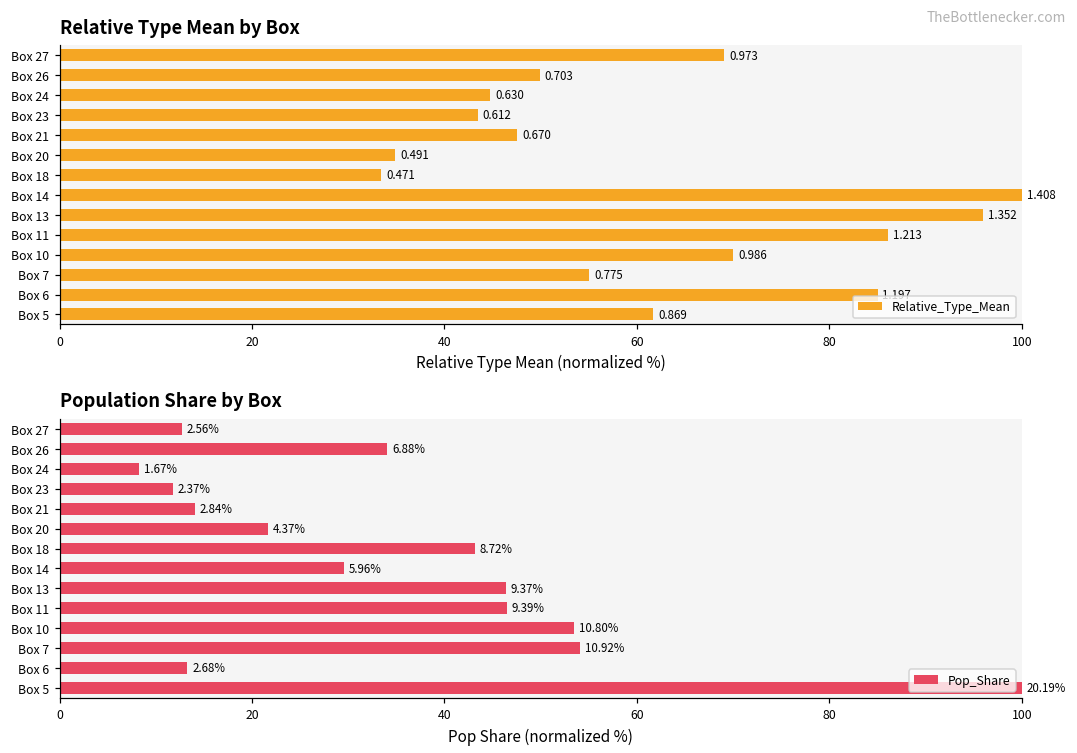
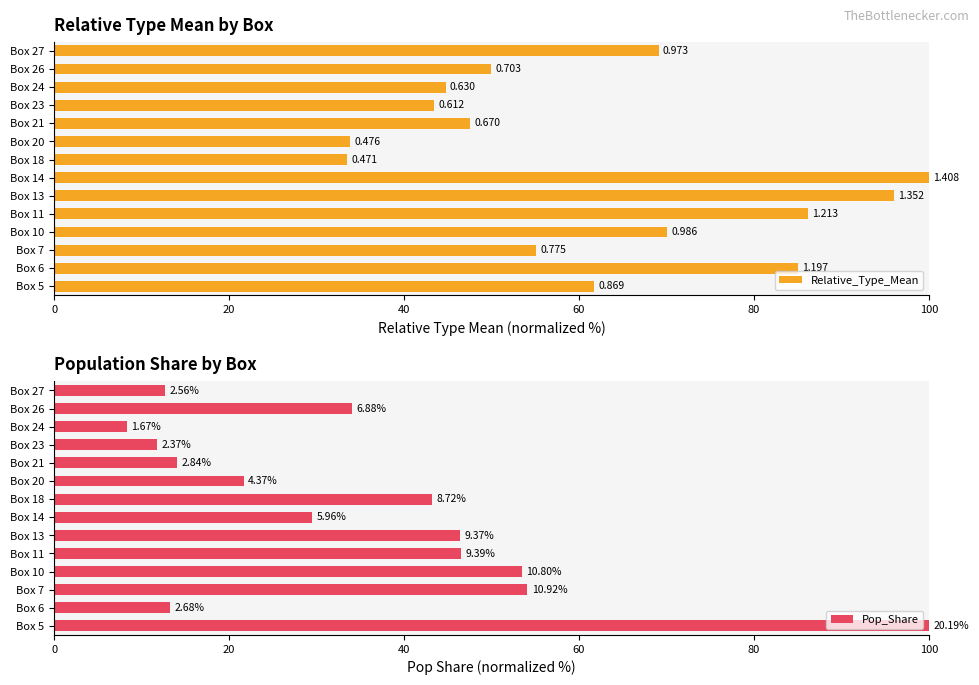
  {
    "Relative Type Mean by Box": {
-     "Box 20": 0.491
+     "Box 20": 0.476
    }
  }
